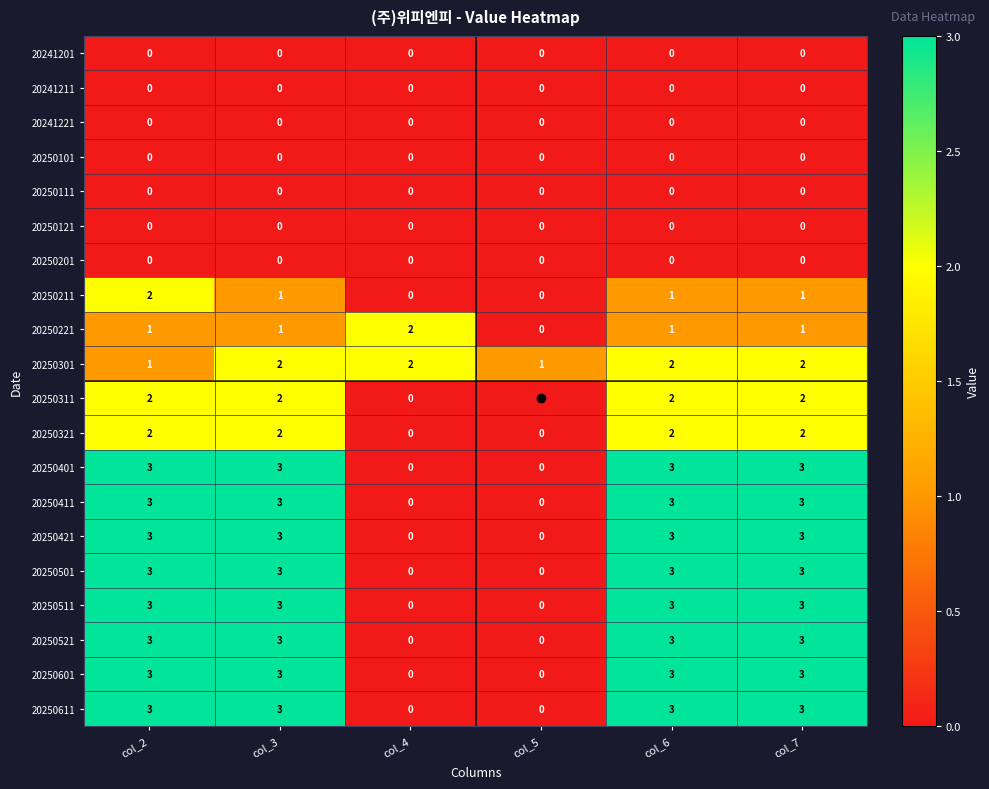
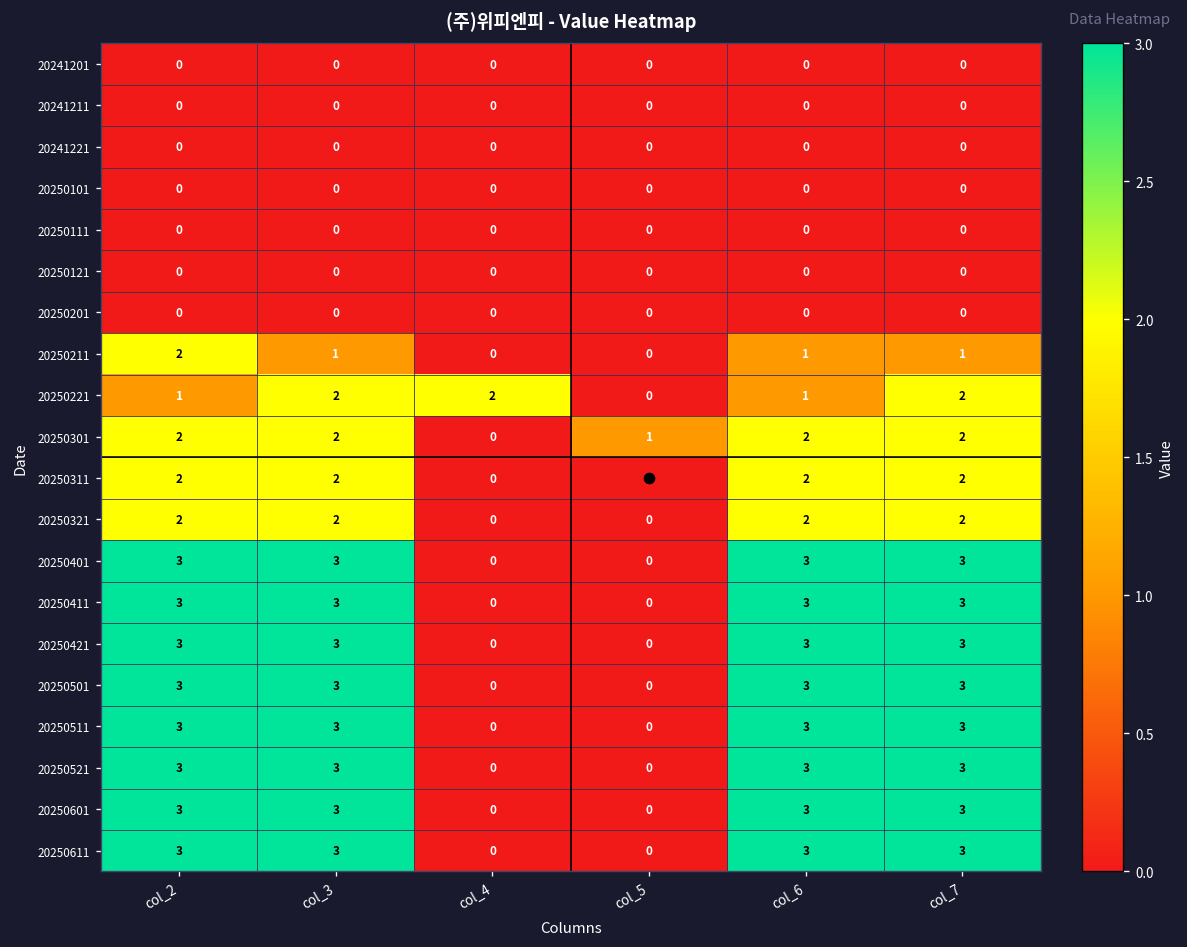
  {
    "20241201": {
      "col_2": 0,
      "col_3": 0,
      "col_4": 0,
      "col_5": 0,
      "col_6": 0,
      "col_7": 0
    },
    "20241211": {
      "col_2": 0,
      "col_3": 0,
      "col_4": 0,
      "col_5": 0,
      "col_6": 0,
      "col_7": 0
    },
    "20241221": {
      "col_2": 0,
      "col_3": 0,
      "col_4": 0,
      "col_5": 0,
      "col_6": 0,
      "col_7": 0
    },
    "20250101": {
      "col_2": 0,
      "col_3": 0,
      "col_4": 0,
      "col_5": 0,
      "col_6": 0,
      "col_7": 0
    },
    "20250111": {
      "col_2": 0,
      "col_3": 0,
      "col_4": 0,
      "col_5": 0,
      "col_6": 0,
      "col_7": 0
    },
    "20250121": {
      "col_2": 0,
      "col_3": 0,
      "col_4": 0,
      "col_5": 0,
      "col_6": 0,
      "col_7": 0
    },
    "20250201": {
      "col_2": 0,
      "col_3": 0,
      "col_4": 0,
      "col_5": 0,
      "col_6": 0,
      "col_7": 0
    },
    "20250211": {
      "col_2": 2,
      "col_3": 1,
      "col_4": 0,
      "col_5": 0,
      "col_6": 1,
      "col_7": 1
    },
    "20250221": {
      "col_2": 1,
-     "col_3": 1,
+     "col_3": 2,
      "col_4": 2,
      "col_5": 0,
      "col_6": 1,
-     "col_7": 1
+     "col_7": 2
    },
    "20250301": {
-     "col_2": 1,
+     "col_2": 2,
      "col_3": 2,
-     "col_4": 2,
+     "col_4": 0,
      "col_5": 1,
      "col_6": 2,
      "col_7": 2
    },
    "20250311": {
      "col_2": 2,
      "col_3": 2,
      "col_4": 0,
      "col_6": 2,
      "col_7": 2
    },
    "20250321": {
      "col_2": 2,
      "col_3": 2,
      "col_4": 0,
      "col_5": 0,
      "col_6": 2,
      "col_7": 2
    },
    "20250401": {
      "col_2": 3,
      "col_3": 3,
      "col_4": 0,
      "col_5": 0,
      "col_6": 3,
      "col_7": 3
    },
    "20250411": {
      "col_2": 3,
      "col_3": 3,
      "col_4": 0,
      "col_5": 0,
      "col_6": 3,
      "col_7": 3
    },
    "20250421": {
      "col_2": 3,
      "col_3": 3,
      "col_4": 0,
      "col_5": 0,
      "col_6": 3,
      "col_7": 3
    },
    "20250501": {
      "col_2": 3,
      "col_3": 3,
      "col_4": 0,
      "col_5": 0,
      "col_6": 3,
      "col_7": 3
    },
    "20250511": {
      "col_2": 3,
      "col_3": 3,
      "col_4": 0,
      "col_5": 0,
      "col_6": 3,
      "col_7": 3
    },
    "20250521": {
      "col_2": 3,
      "col_3": 3,
      "col_4": 0,
      "col_5": 0,
      "col_6": 3,
      "col_7": 3
    },
    "20250601": {
      "col_2": 3,
      "col_3": 3,
      "col_4": 0,
      "col_5": 0,
      "col_6": 3,
      "col_7": 3
    },
    "20250611": {
      "col_2": 3,
      "col_3": 3,
      "col_4": 0,
      "col_5": 0,
      "col_6": 3,
      "col_7": 3
    }
  }
